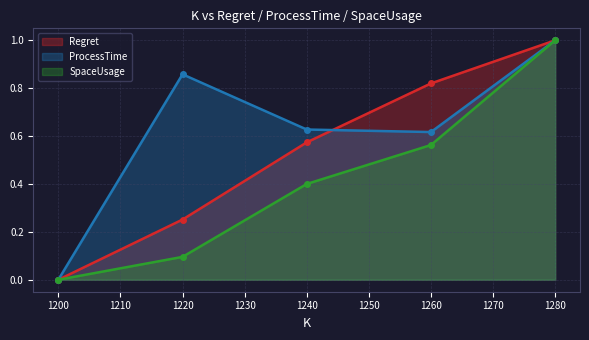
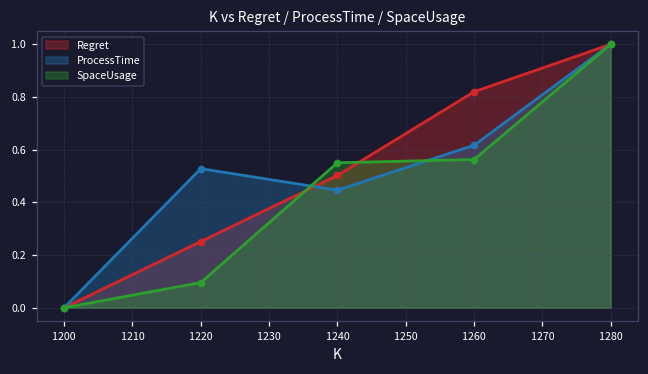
  {
    "Regret": {
      "1220": 0.25,
-     "1240": 0.57,
+     "1240": 0.50,
      "1260": 0.82
    },
    "ProcessTime": {
-     "1220": 0.86,
-     "1240": 0.63,
+     "1220": 0.53,
+     "1240": 0.45,
      "1260": 0.62
    },
    "SpaceUsage": {
      "1220": 0.10,
-     "1240": 0.40,
+     "1240": 0.55,
      "1260": 0.56
    }
  }
